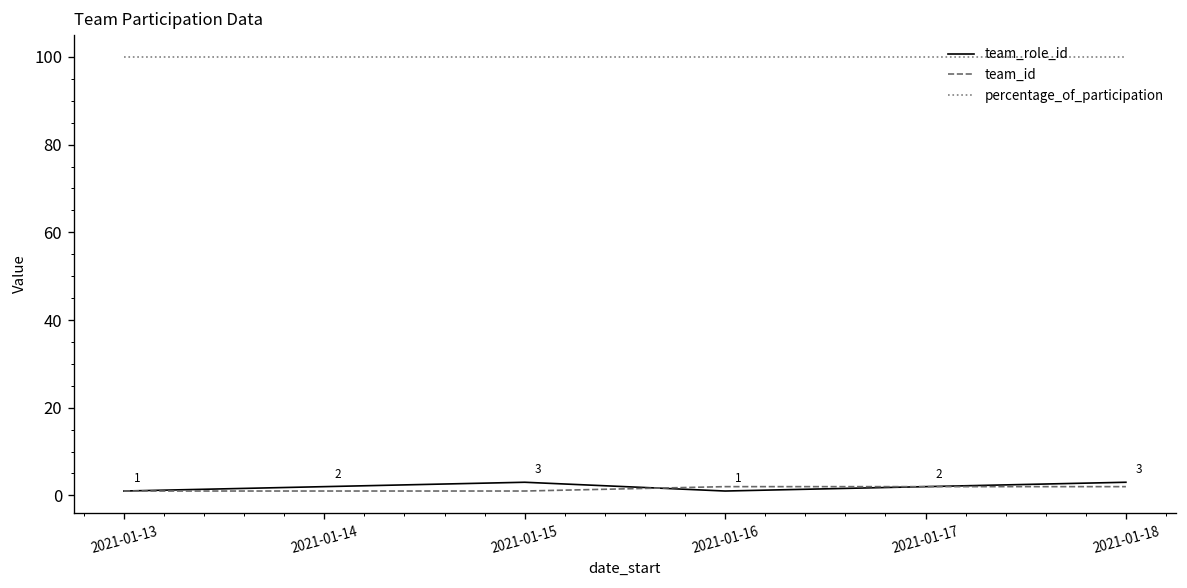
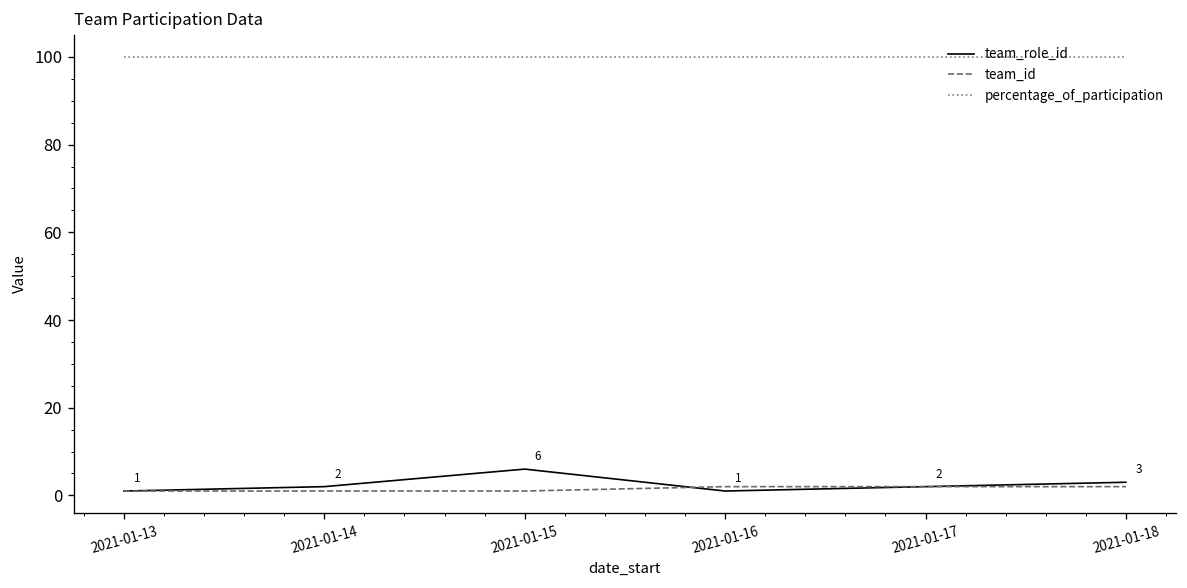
  {
    "team_role_id": {
      "2021-01-14": 2,
-     "2021-01-15": 3,
+     "2021-01-15": 6,
      "2021-01-16": 1,
      "2021-01-18": 3
    }
  }
